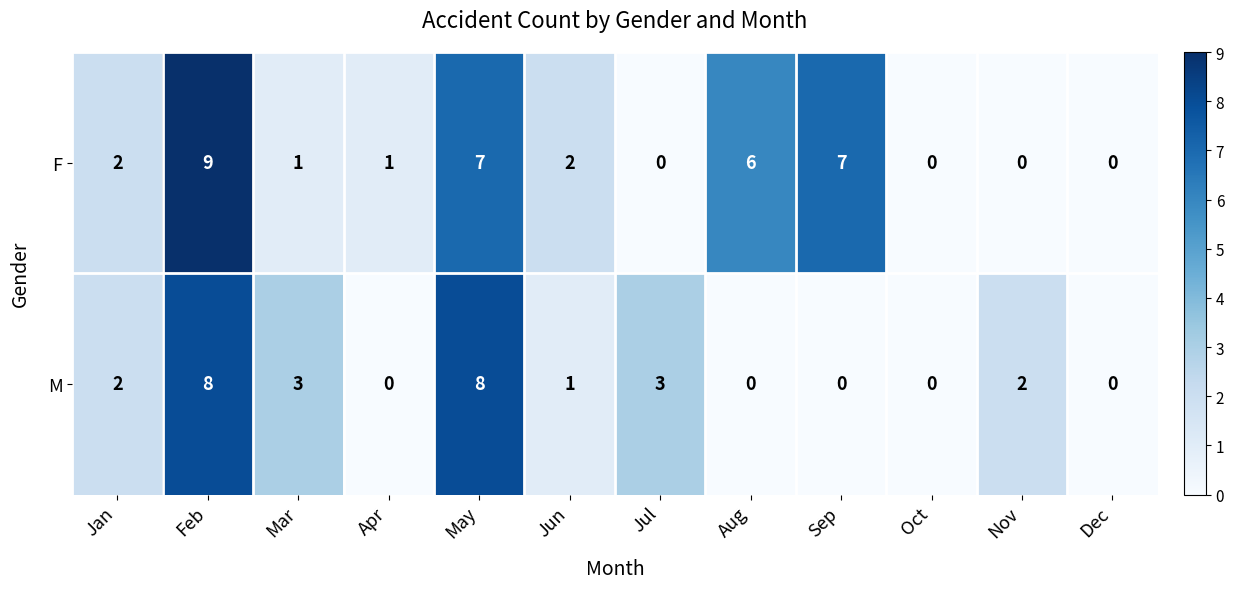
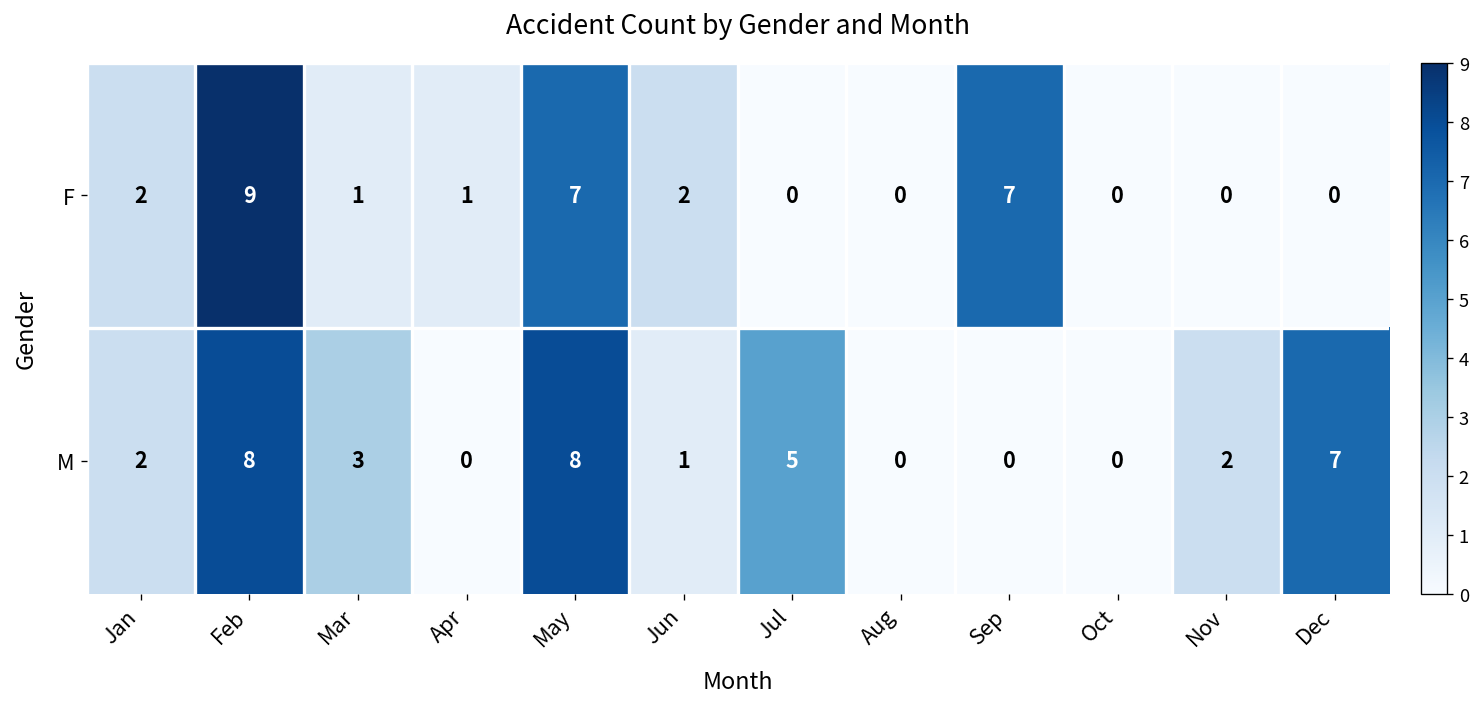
  {
    "F": {
      "Jan": 2,
      "Feb": 9,
      "Mar": 1,
      "Apr": 1,
      "May": 7,
      "Jun": 2,
      "Jul": 0,
-     "Aug": 6,
+     "Aug": 0,
      "Sep": 7,
      "Oct": 0,
      "Nov": 0,
      "Dec": 0
    },
    "M": {
      "Jan": 2,
      "Feb": 8,
      "Mar": 3,
      "Apr": 0,
      "May": 8,
      "Jun": 1,
-     "Jul": 3,
+     "Jul": 5,
      "Aug": 0,
      "Sep": 0,
      "Oct": 0,
      "Nov": 2,
-     "Dec": 0
+     "Dec": 7
    }
  }
